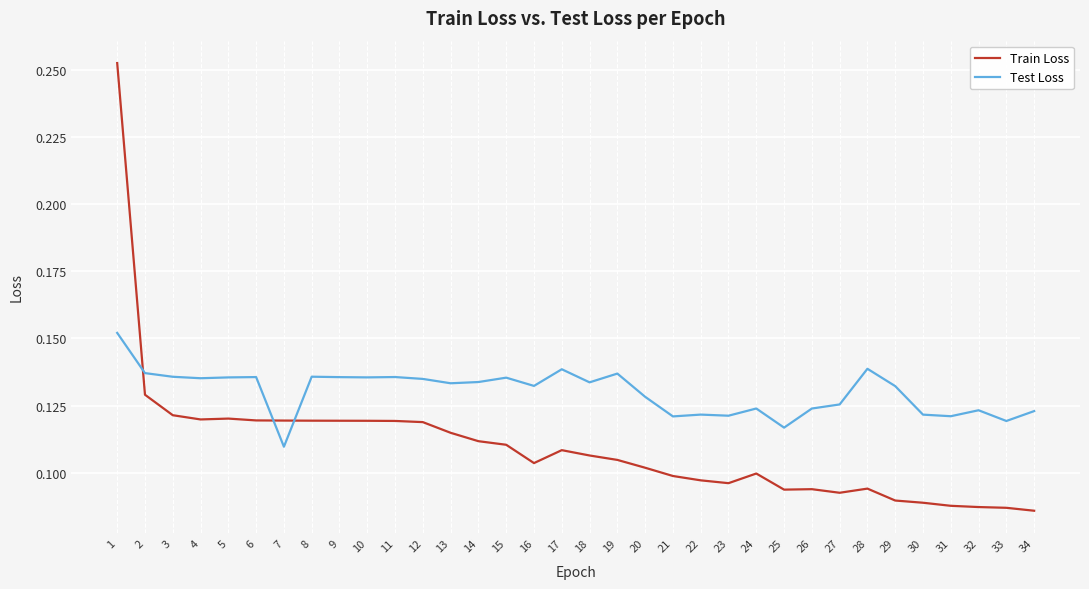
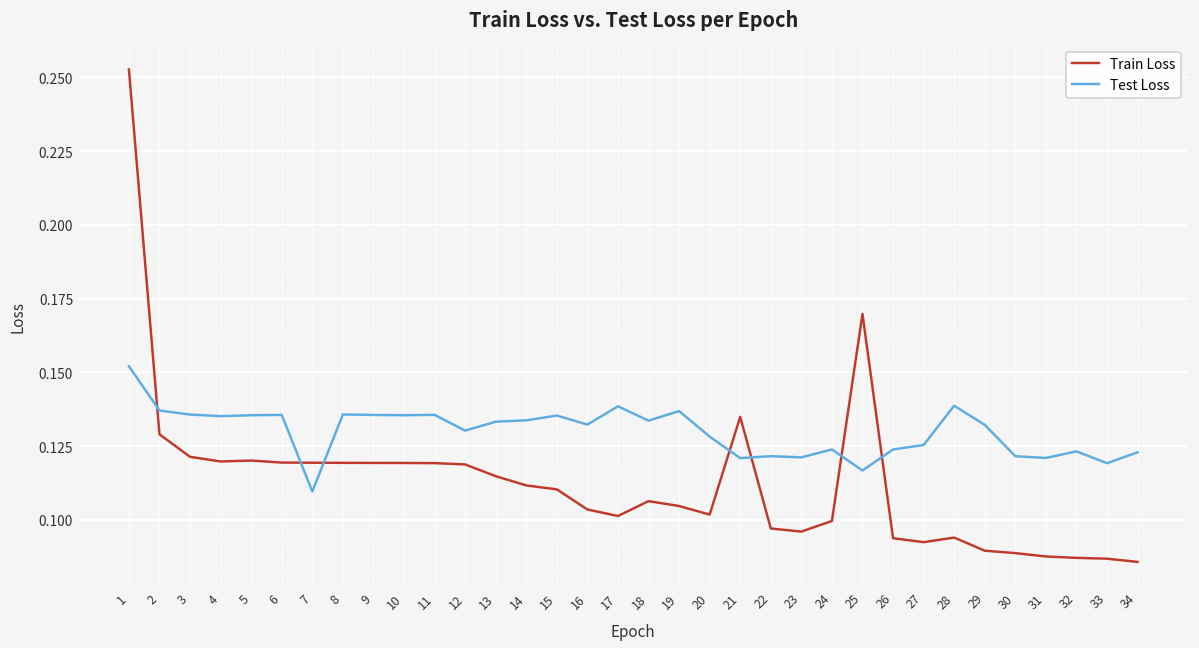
  {
    "Train Loss": {
      "1": 0.253,
      "2": 0.129,
      "3": 0.121,
      "4": 0.120,
      "5": 0.120,
      "6": 0.119,
      "7": 0.119,
      "8": 0.119,
      "9": 0.119,
      "10": 0.119,
      "11": 0.119,
      "12": 0.119,
      "13": 0.115,
      "14": 0.112,
      "15": 0.110,
      "16": 0.104,
-     "17": 0.108,
+     "17": 0.101,
      "18": 0.106,
      "19": 0.105,
      "20": 0.102,
-     "21": 0.099,
+     "21": 0.135,
      "22": 0.097,
      "23": 0.096,
      "24": 0.100,
-     "25": 0.094,
+     "25": 0.170,
      "26": 0.094,
      "27": 0.092,
      "28": 0.094,
      "29": 0.090,
      "30": 0.089,
      "31": 0.088,
      "32": 0.087,
      "33": 0.087,
      "34": 0.086
    },
    "Test Loss": {
      "1": 0.152,
      "2": 0.137,
      "3": 0.136,
      "4": 0.135,
      "5": 0.135,
      "6": 0.136,
      "7": 0.110,
      "8": 0.136,
      "9": 0.136,
      "10": 0.135,
      "11": 0.136,
-     "12": 0.135,
+     "12": 0.130,
      "13": 0.133,
      "14": 0.134,
      "15": 0.135,
      "16": 0.132,
      "17": 0.139,
      "18": 0.134,
      "19": 0.137,
      "20": 0.128,
      "21": 0.121,
      "22": 0.122,
      "23": 0.121,
      "24": 0.124,
      "25": 0.117,
      "26": 0.124,
      "27": 0.125,
      "28": 0.139,
      "29": 0.132,
      "30": 0.122,
      "31": 0.121,
      "32": 0.123,
      "33": 0.119,
      "34": 0.123
    }
  }
